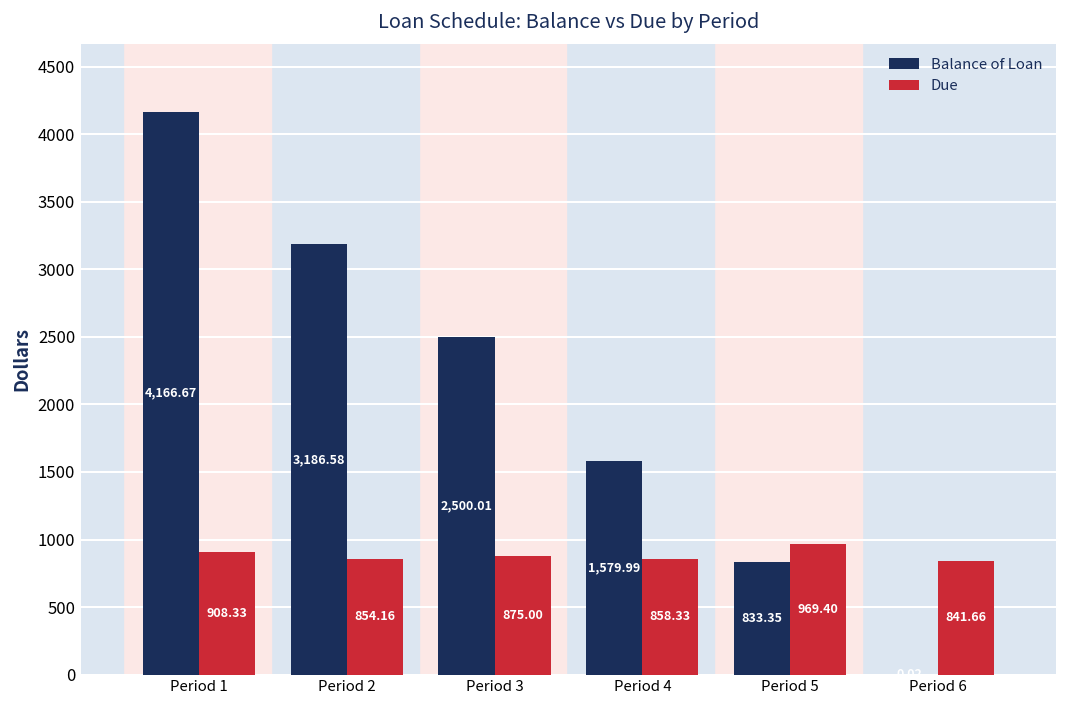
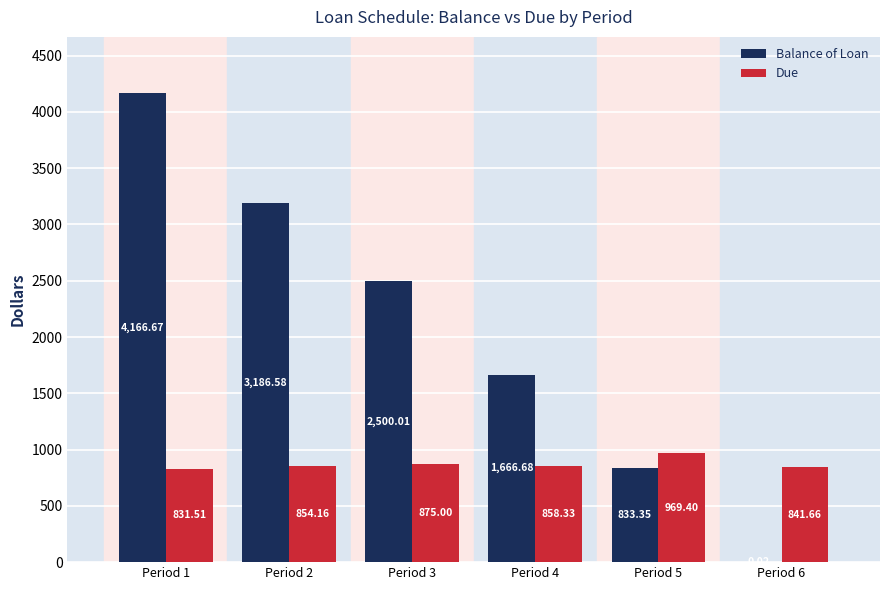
  {
    "Balance of Loan": {
      "Period 1": "4,166.67",
      "Period 2": "3,186.58",
      "Period 3": "2,500.01",
-     "Period 4": "1,579.99",
+     "Period 4": "1,666.68",
      "Period 5": "833.35"
    },
    "Due": {
-     "Period 1": "908.33",
+     "Period 1": "831.51",
      "Period 2": "854.16",
      "Period 3": "875.00",
      "Period 4": "858.33",
      "Period 5": "969.40",
      "Period 6": "841.66"
    }
  }
